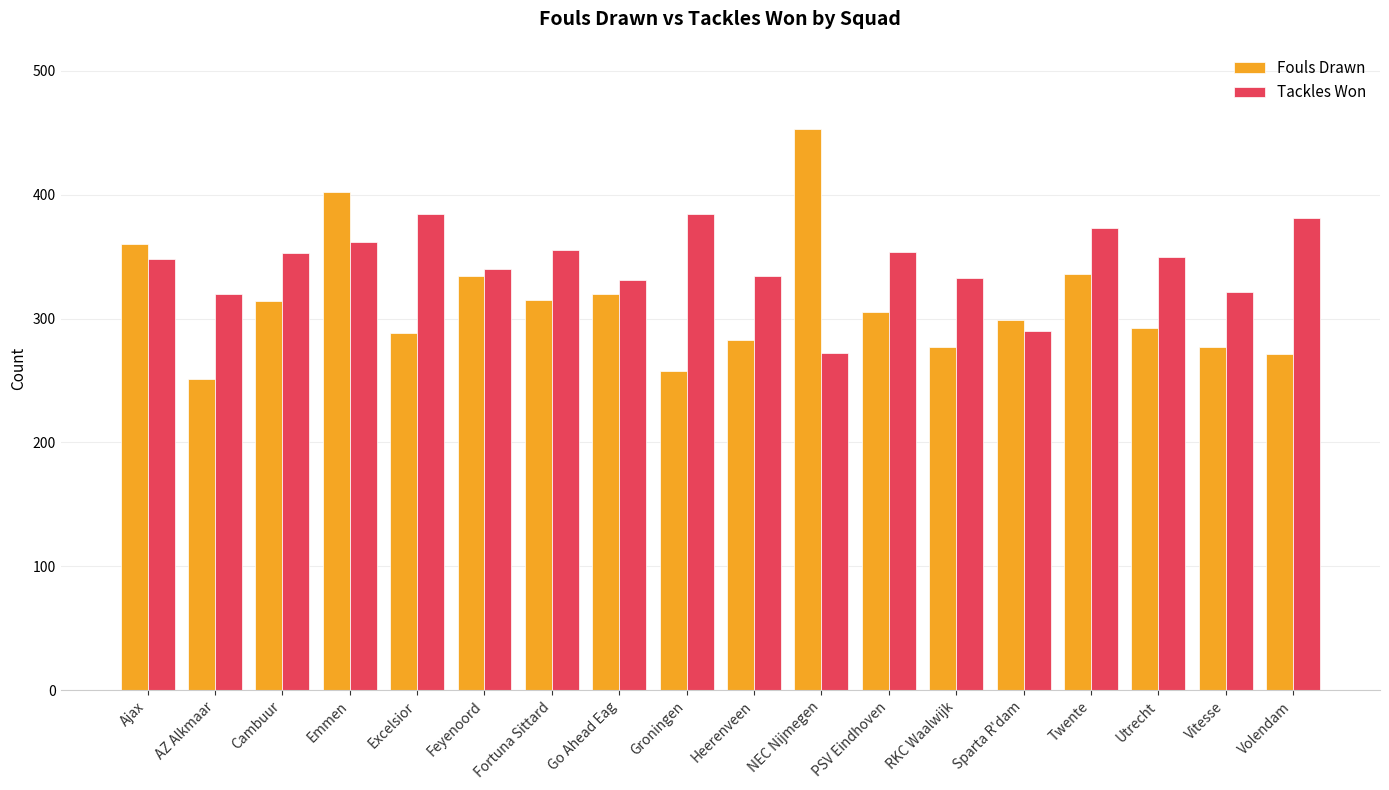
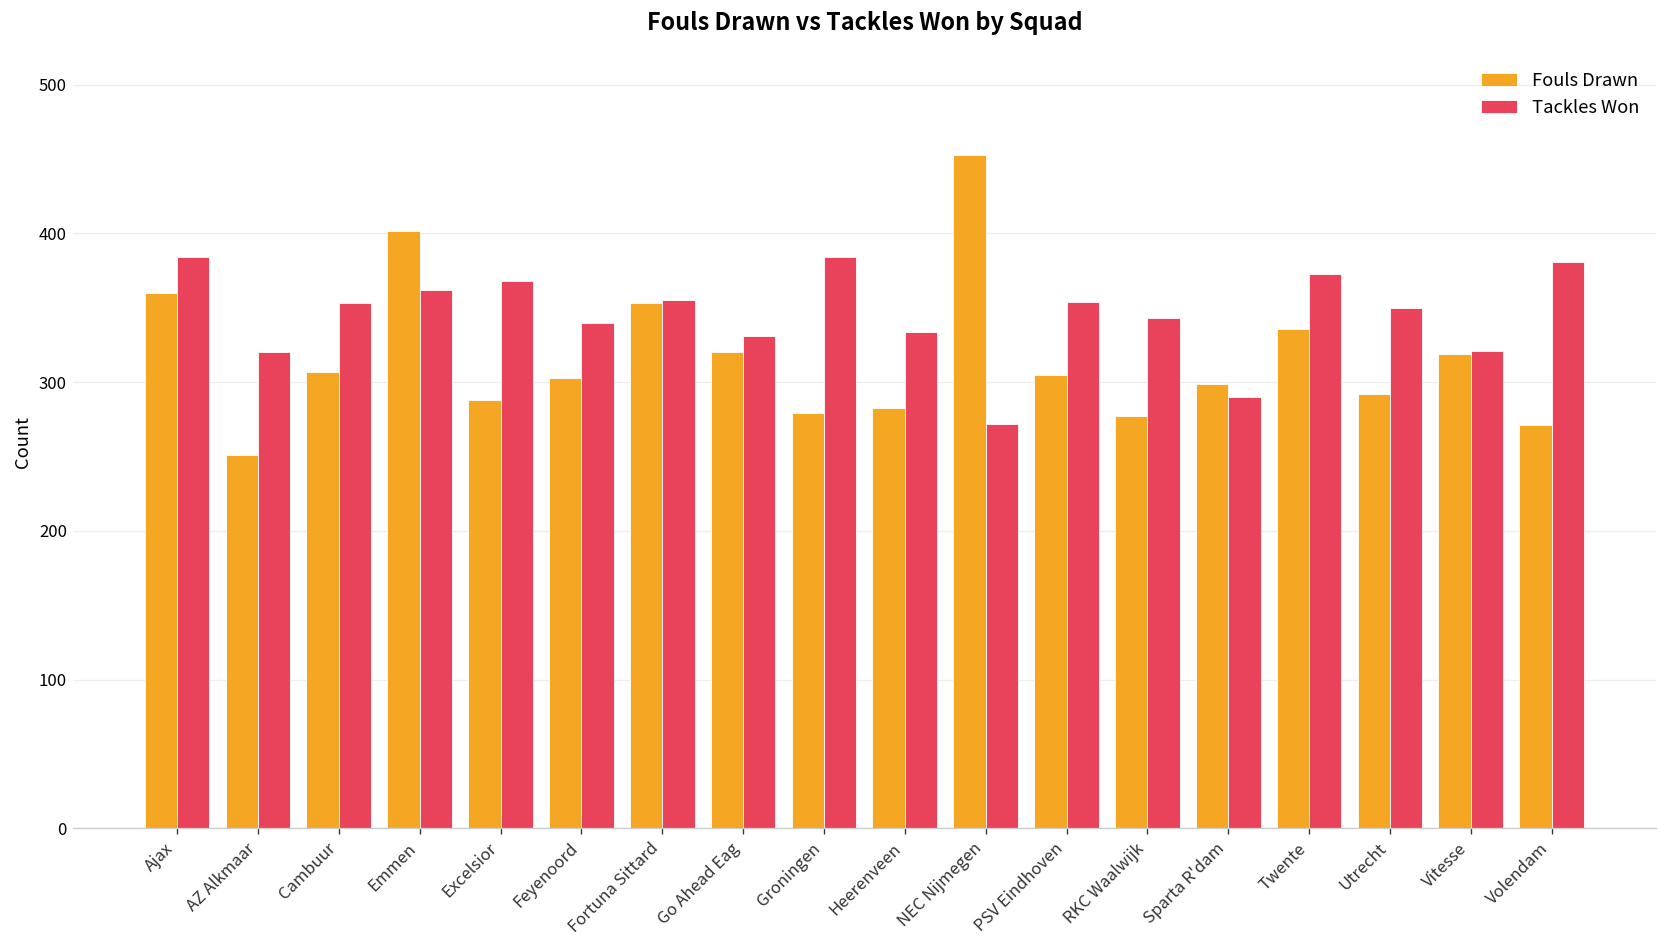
  {
    "Fouls Drawn": {
      "Ajax": 360,
      "AZ Alkmaar": 251,
-     "Cambuur": 314,
+     "Cambuur": 307,
      "Emmen": 402,
      "Excelsior": 288,
-     "Feyenoord": 334,
-     "Fortuna Sittard": 315,
+     "Feyenoord": 303,
+     "Fortuna Sittard": 353,
      "Go Ahead Eag": 320,
-     "Groningen": 258,
+     "Groningen": 279,
      "Heerenveen": 283,
      "NEC Nijmegen": 453,
      "PSV Eindhoven": 305,
      "RKC Waalwijk": 277,
      "Sparta R'dam": 299,
      "Twente": 336,
      "Utrecht": 292,
-     "Vitesse": 277,
+     "Vitesse": 319,
      "Volendam": 271
    },
    "Tackles Won": {
-     "Ajax": 348,
+     "Ajax": 384,
      "AZ Alkmaar": 320,
      "Cambuur": 353,
      "Emmen": 362,
-     "Excelsior": 384,
+     "Excelsior": 368,
      "Feyenoord": 340,
      "Fortuna Sittard": 355,
      "Go Ahead Eag": 331,
      "Groningen": 384,
      "Heerenveen": 334,
      "NEC Nijmegen": 272,
      "PSV Eindhoven": 354,
-     "RKC Waalwijk": 333,
+     "RKC Waalwijk": 343,
      "Sparta R'dam": 290,
      "Twente": 373,
      "Utrecht": 350,
      "Vitesse": 321,
      "Volendam": 381
    }
  }
